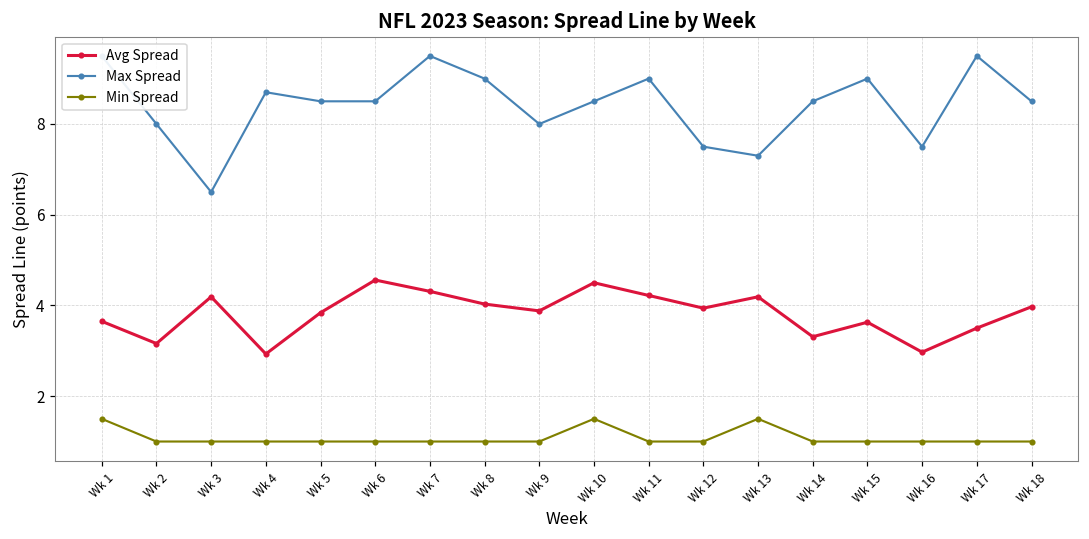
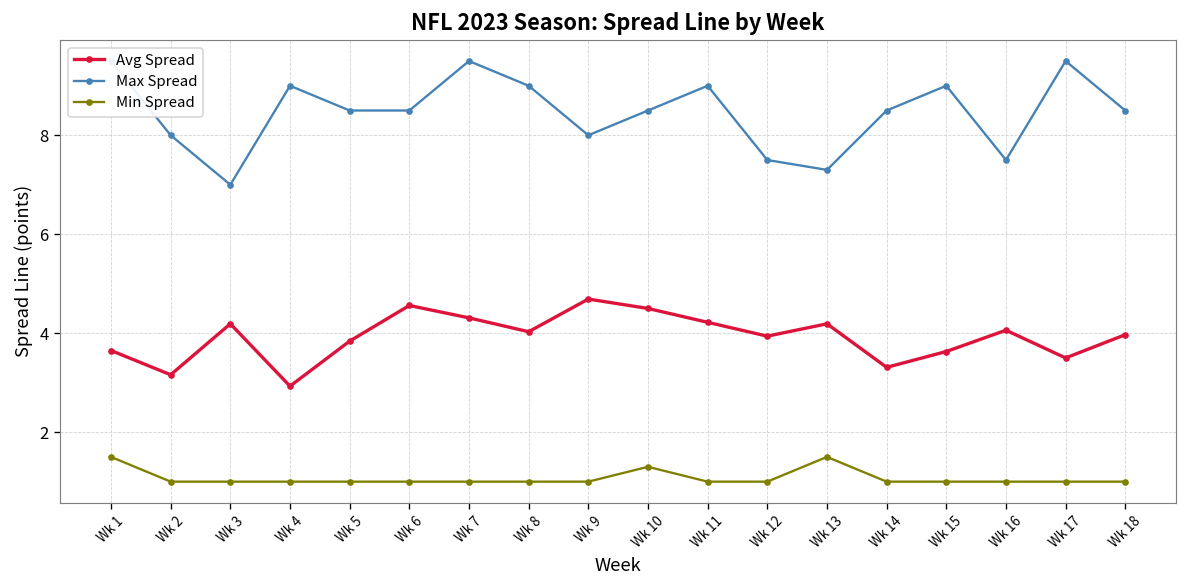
  {
    "Avg Spread": {
      "Wk 1": 3.7,
      "Wk 2": 3.2,
      "Wk 3": 4.2,
      "Wk 4": 2.9,
      "Wk 5": 3.8,
      "Wk 6": 4.6,
      "Wk 7": 4.3,
      "Wk 8": 4.0,
-     "Wk 9": 3.9,
+     "Wk 9": 4.7,
      "Wk 10": 4.5,
      "Wk 11": 4.2,
      "Wk 12": 3.9,
      "Wk 13": 4.2,
      "Wk 14": 3.3,
      "Wk 15": 3.6,
-     "Wk 16": 3.0,
+     "Wk 16": 4.1,
      "Wk 17": 3.5,
      "Wk 18": 4.0
    },
    "Max Spread": {
      "Wk 2": 8.0,
-     "Wk 3": 6.5,
-     "Wk 4": 8.7,
+     "Wk 3": 7.0,
+     "Wk 4": 9.0,
      "Wk 5": 8.5,
      "Wk 6": 8.5,
      "Wk 7": 9.5,
      "Wk 8": 9.0,
      "Wk 9": 8.0,
      "Wk 10": 8.5,
      "Wk 11": 9.0,
      "Wk 12": 7.5,
      "Wk 13": 7.3,
      "Wk 14": 8.5,
      "Wk 15": 9.0,
      "Wk 16": 7.5,
      "Wk 17": 9.5,
      "Wk 18": 8.5
    },
    "Min Spread": {
      "Wk 1": 1.5,
      "Wk 2": 1.0,
      "Wk 3": 1.0,
      "Wk 4": 1.0,
      "Wk 5": 1.0,
      "Wk 6": 1.0,
      "Wk 7": 1.0,
      "Wk 8": 1.0,
      "Wk 9": 1.0,
-     "Wk 10": 1.5,
+     "Wk 10": 1.3,
      "Wk 11": 1.0,
      "Wk 12": 1.0,
      "Wk 13": 1.5,
      "Wk 14": 1.0,
      "Wk 15": 1.0,
      "Wk 16": 1.0,
      "Wk 17": 1.0,
      "Wk 18": 1.0
    }
  }
